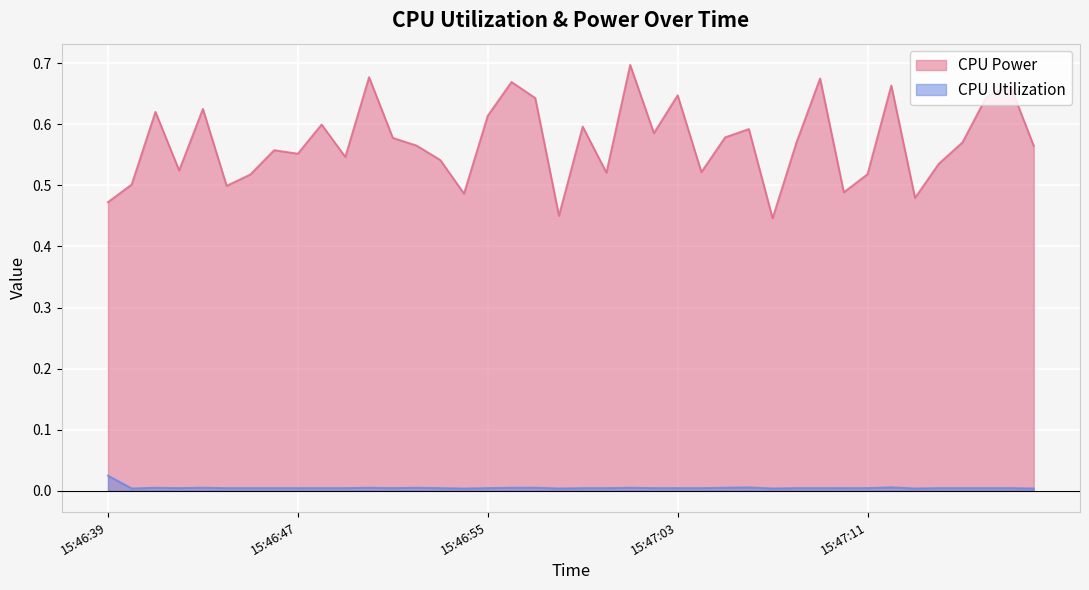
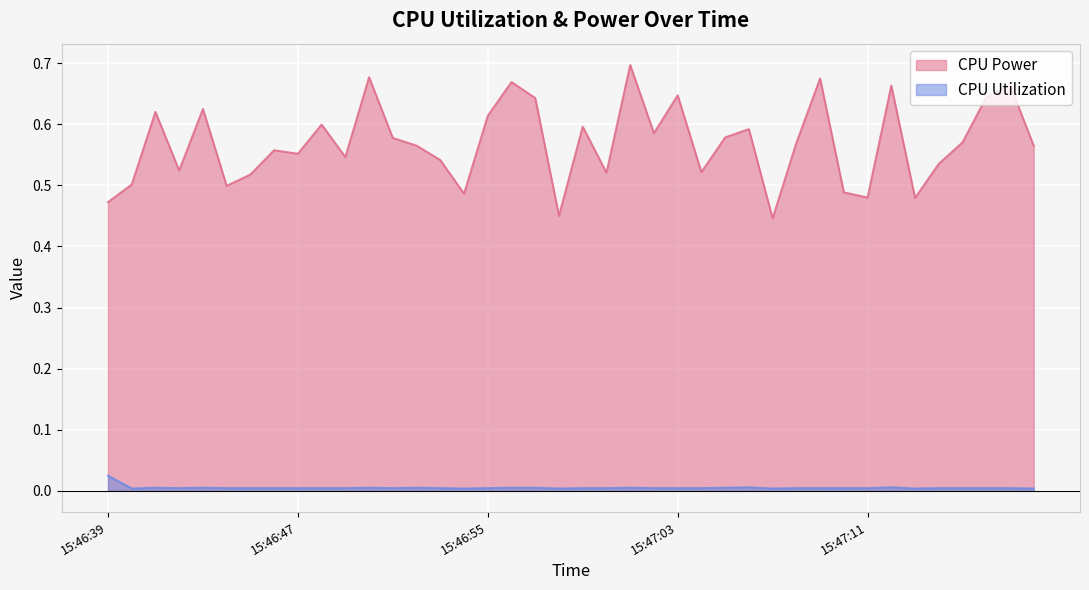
  {
    "CPU Power": {
      "15:46:39": 0.47,
      "15:46:47": 0.55,
      "15:46:55": 0.61,
      "15:47:03": 0.65,
-     "15:47:11": 0.52
+     "15:47:11": 0.48
    },
    "CPU Utilization": {
      "15:46:39": 0.02,
      "15:46:47": 0.00,
      "15:46:55": 0.00,
      "15:47:03": 0.00,
      "15:47:11": 0.00
    }
  }
